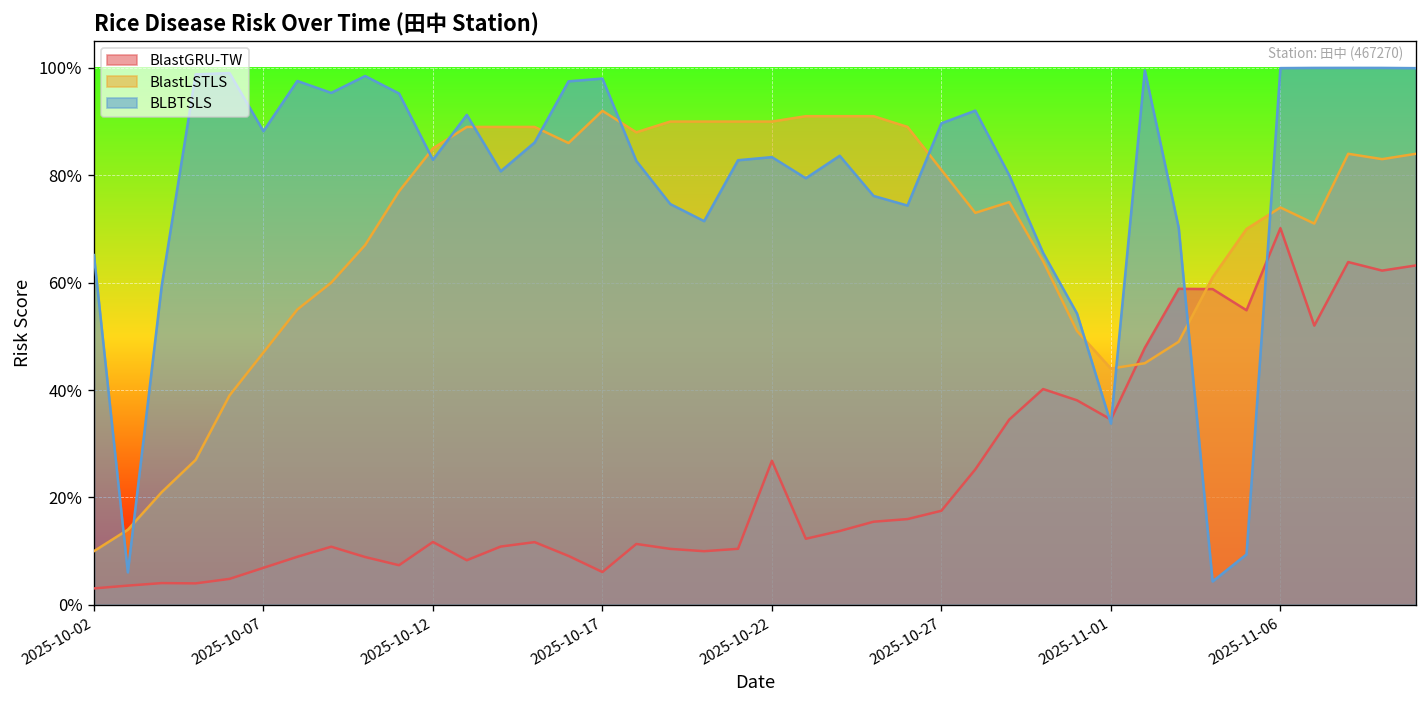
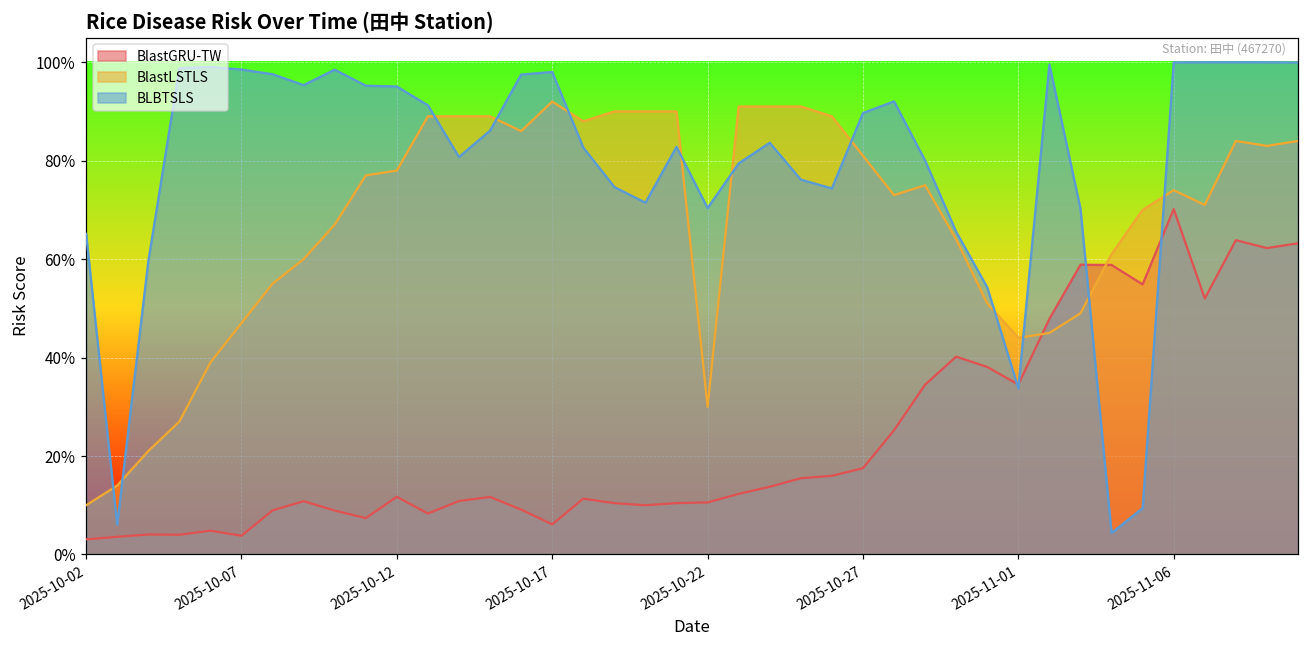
  {
    "BlastGRU-TW": {
      "2025-10-02": "3%",
-     "2025-10-07": "7%",
+     "2025-10-07": "4%",
      "2025-10-12": "12%",
      "2025-10-17": "6%",
-     "2025-10-22": "27%",
+     "2025-10-22": "11%",
      "2025-10-27": "18%",
      "2025-11-01": "35%",
      "2025-11-06": "70%"
    },
    "BlastLSTLS": {
      "2025-10-02": "10%",
      "2025-10-07": "47%",
-     "2025-10-12": "85%",
+     "2025-10-12": "78%",
      "2025-10-17": "92%",
-     "2025-10-22": "90%",
+     "2025-10-22": "30%",
      "2025-10-27": "81%",
      "2025-11-01": "44%",
      "2025-11-06": "74%"
    },
    "BLBTSLS": {
      "2025-10-02": "65%",
-     "2025-10-07": "88%",
-     "2025-10-12": "83%",
+     "2025-10-07": "99%",
+     "2025-10-12": "95%",
      "2025-10-17": "98%",
-     "2025-10-22": "83%",
+     "2025-10-22": "70%",
      "2025-10-27": "90%",
      "2025-11-01": "34%"
    }
  }
